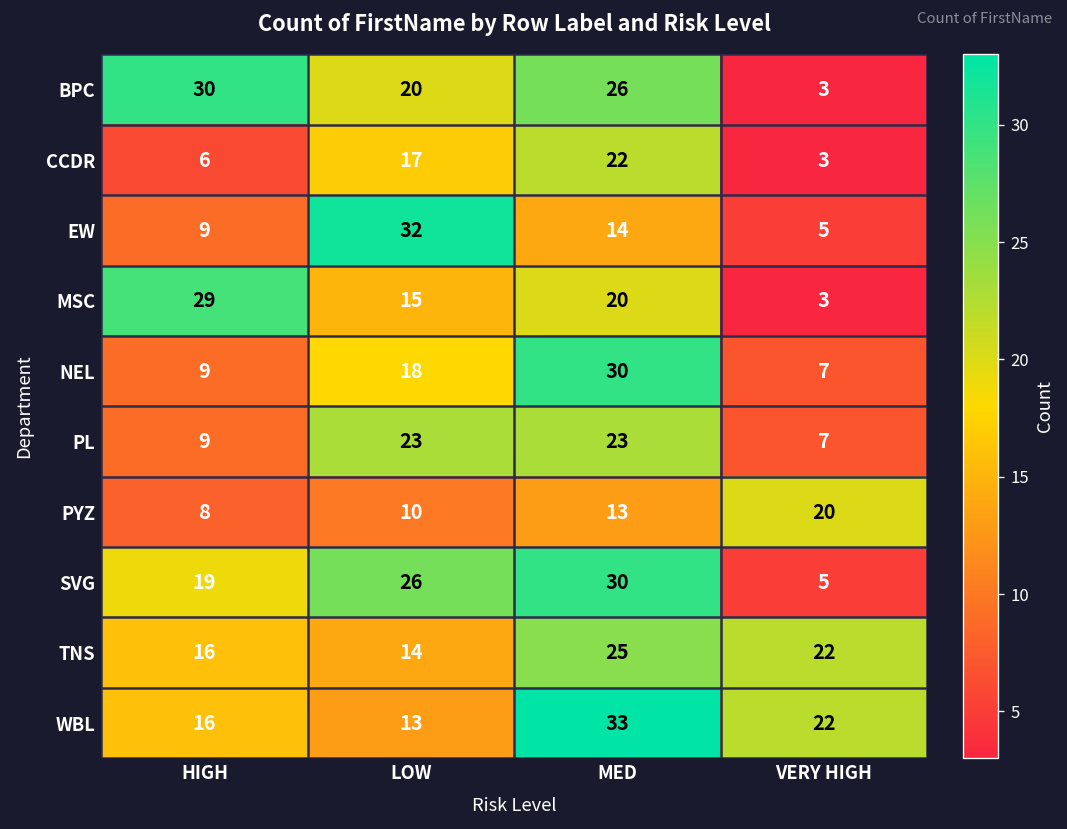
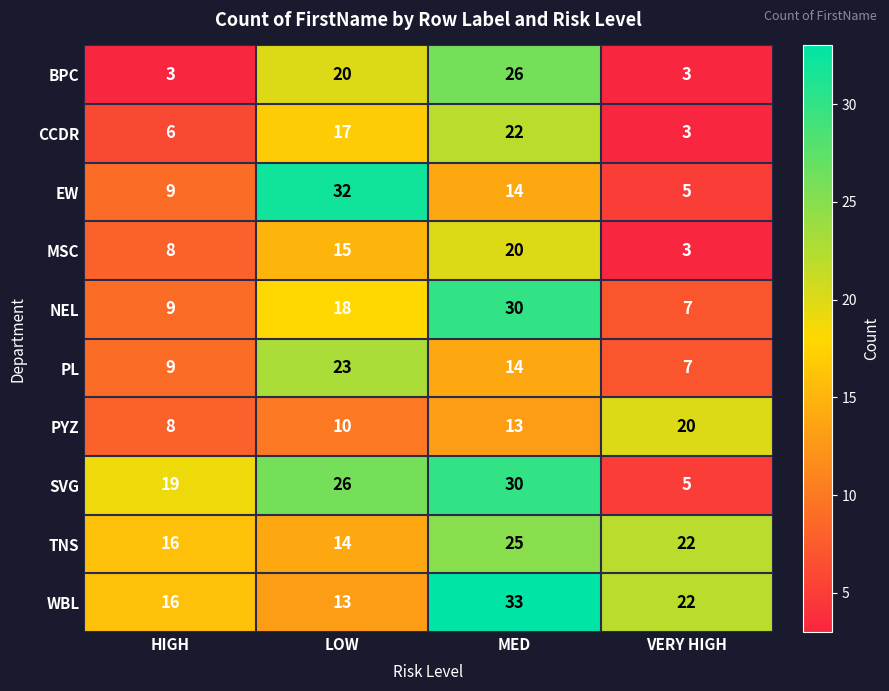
  {
    "BPC": {
-     "HIGH": 30,
+     "HIGH": 3,
      "LOW": 20,
      "MED": 26,
      "VERY HIGH": 3
    },
    "CCDR": {
      "HIGH": 6,
      "LOW": 17,
      "MED": 22,
      "VERY HIGH": 3
    },
    "EW": {
      "HIGH": 9,
      "LOW": 32,
      "MED": 14,
      "VERY HIGH": 5
    },
    "MSC": {
-     "HIGH": 29,
+     "HIGH": 8,
      "LOW": 15,
      "MED": 20,
      "VERY HIGH": 3
    },
    "NEL": {
      "HIGH": 9,
      "LOW": 18,
      "MED": 30,
      "VERY HIGH": 7
    },
    "PL": {
      "HIGH": 9,
      "LOW": 23,
-     "MED": 23,
+     "MED": 14,
      "VERY HIGH": 7
    },
    "PYZ": {
      "HIGH": 8,
      "LOW": 10,
      "MED": 13,
      "VERY HIGH": 20
    },
    "SVG": {
      "HIGH": 19,
      "LOW": 26,
      "MED": 30,
      "VERY HIGH": 5
    },
    "TNS": {
      "HIGH": 16,
      "LOW": 14,
      "MED": 25,
      "VERY HIGH": 22
    },
    "WBL": {
      "HIGH": 16,
      "LOW": 13,
      "MED": 33,
      "VERY HIGH": 22
    }
  }
